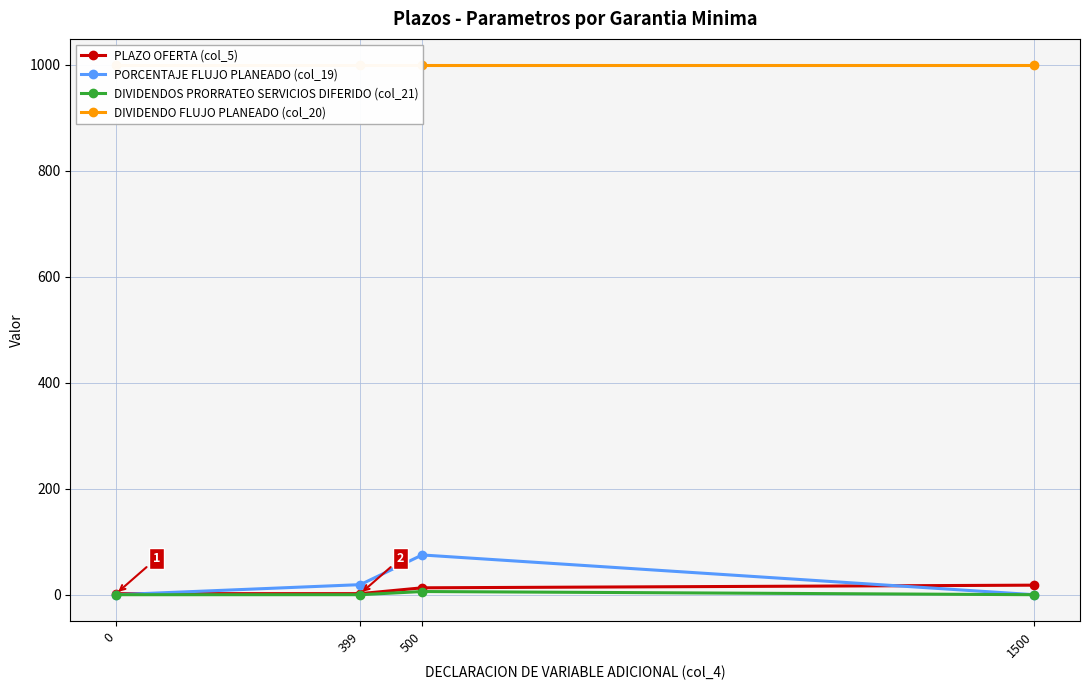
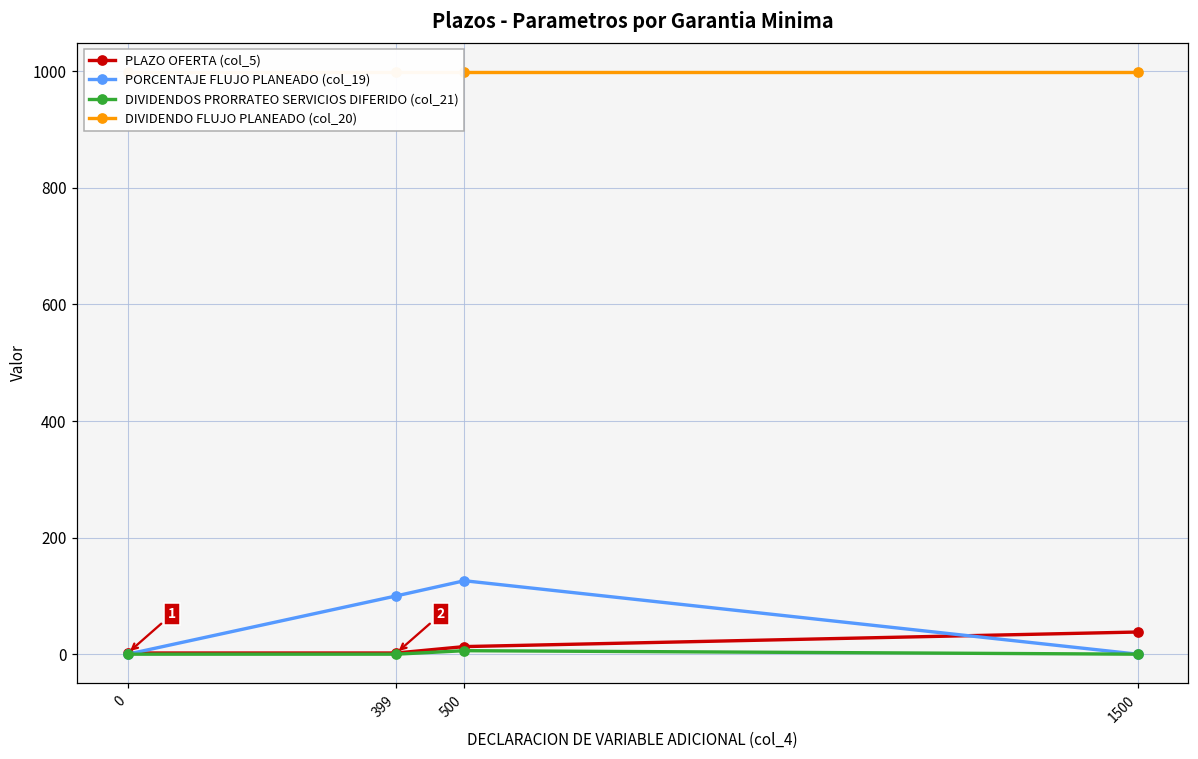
  {
    "PLAZO OFERTA (col_5)": {
      "500": 10,
-     "1500": 20
+     "1500": 40
    },
    "PORCENTAJE FLUJO PLANEADO (col_19)": {
-     "399": 20,
-     "500": 80
+     "399": 100,
+     "500": 130
    },
    "DIVIDENDOS PRORRATEO SERVICIOS DIFERIDO (col_21)": {
      "500": 10
    },
    "DIVIDENDO FLUJO PLANEADO (col_20)": {
      "1500": 1000
    }
  }
